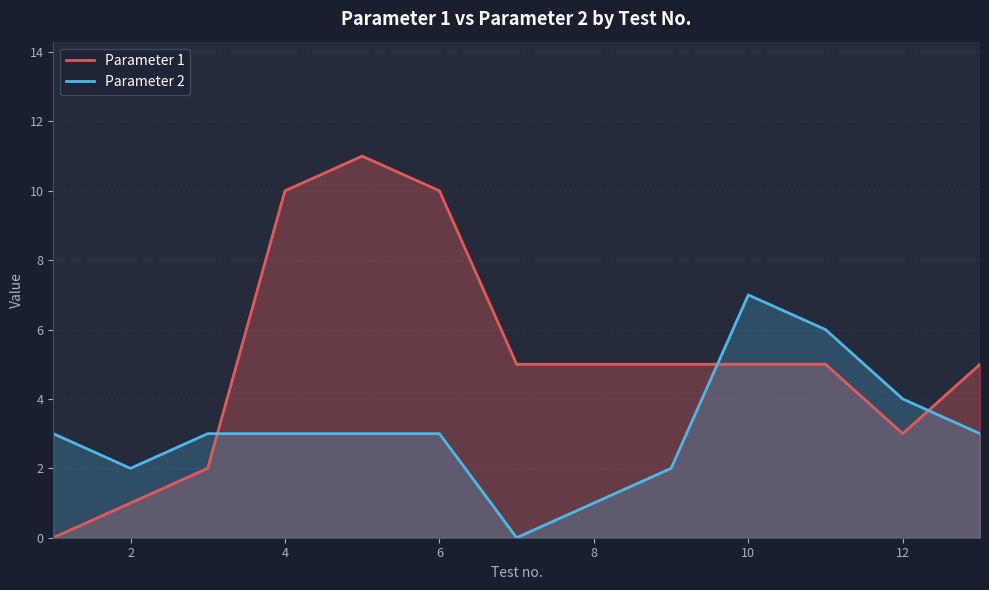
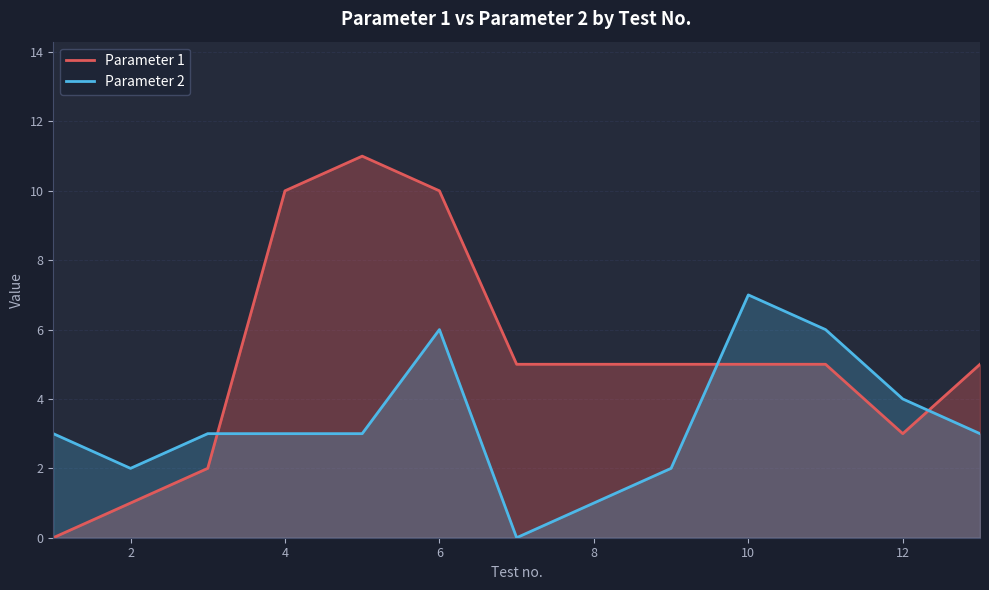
  {
    "Parameter 1": {
      "2": 1,
      "4": 10,
      "6": 10,
      "8": 5,
      "10": 5,
      "12": 3
    },
    "Parameter 2": {
      "2": 2,
      "4": 3,
-     "6": 3,
+     "6": 6,
      "8": 1,
      "10": 7,
      "12": 4
    }
  }
